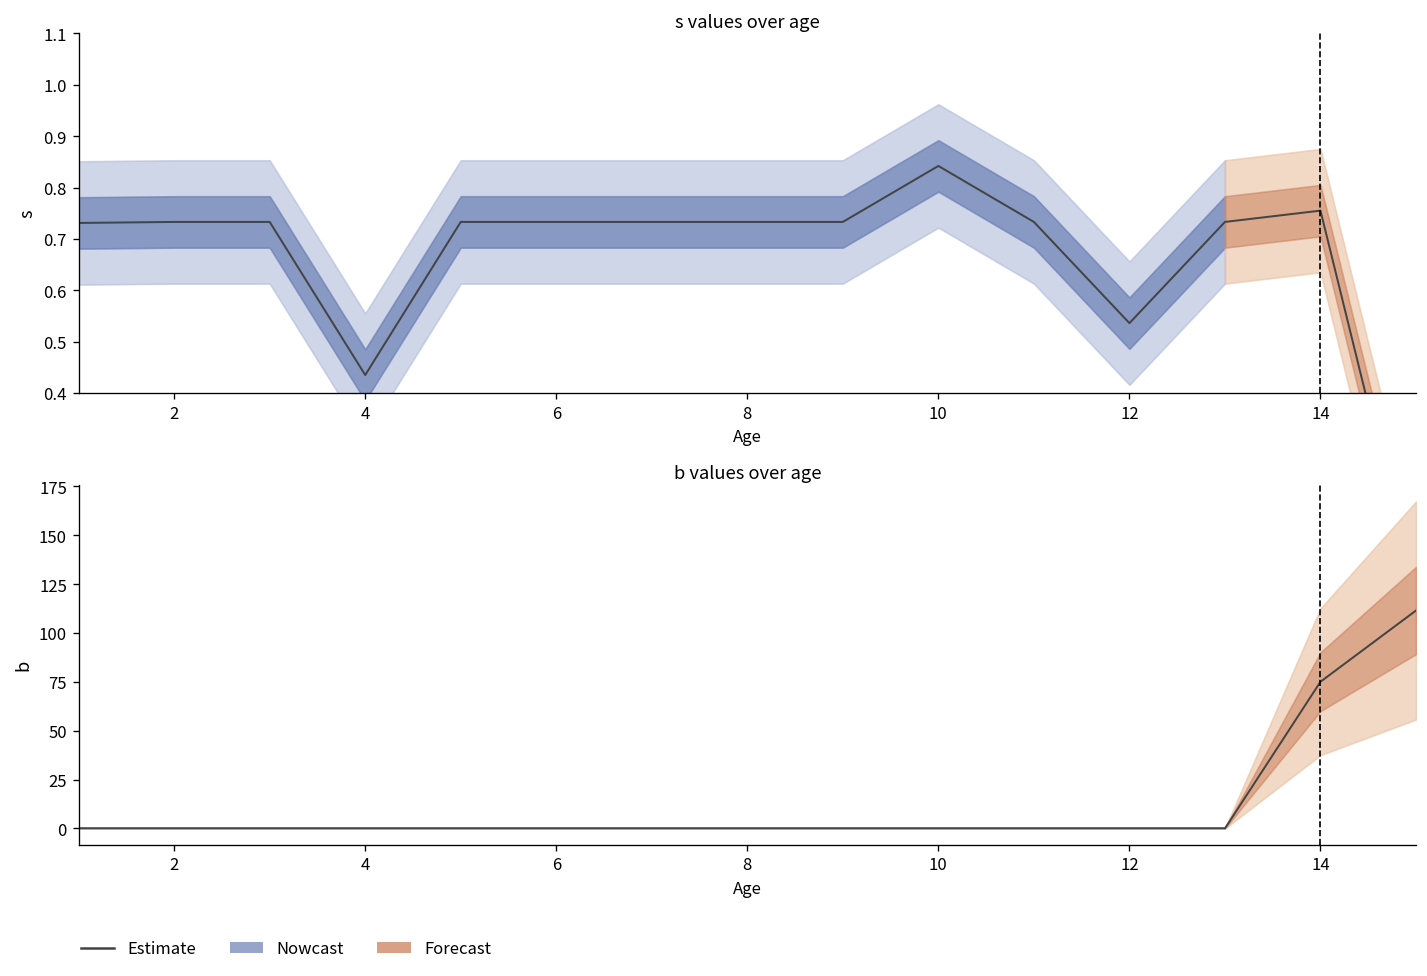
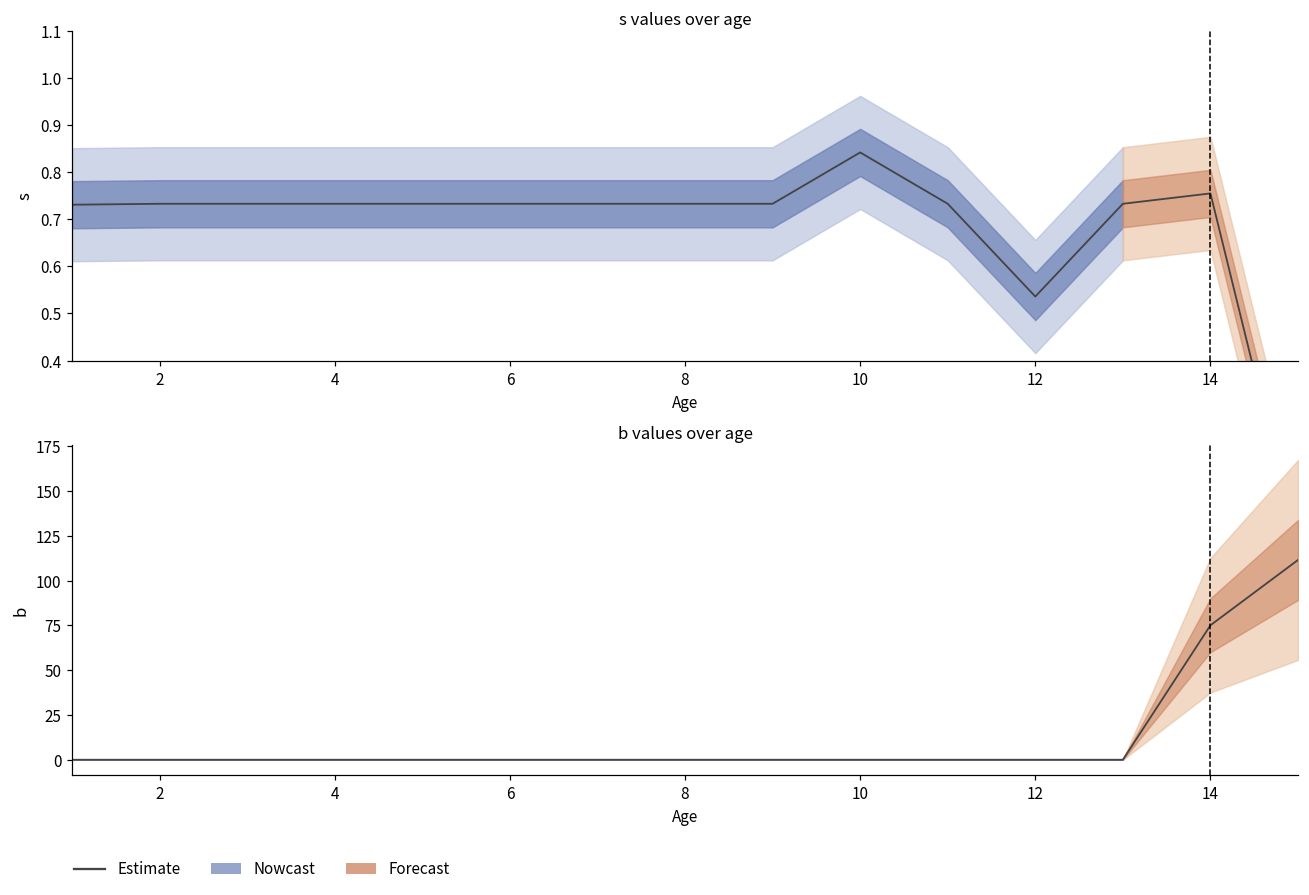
  {
    "s values over age": {
      "Estimate": {
        "2": 0.73,
-       "4": 0.44,
+       "4": 0.73,
        "6": 0.73,
        "8": 0.73,
        "10": 0.84,
        "12": 0.54,
        "14": 0.76
      }
    },
    "b values over age": {
      "Estimate": {
        "14": 75
      }
    }
  }
